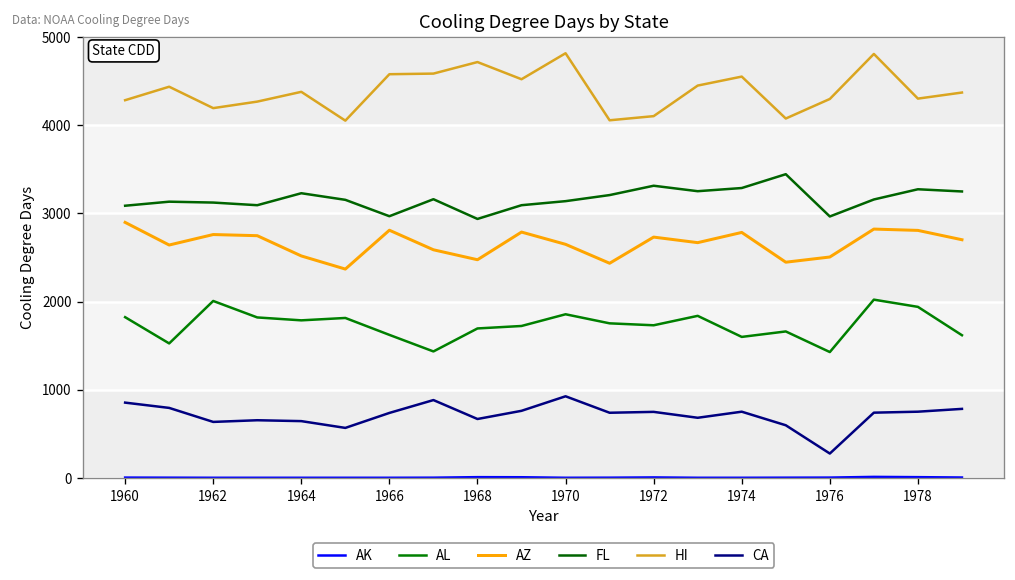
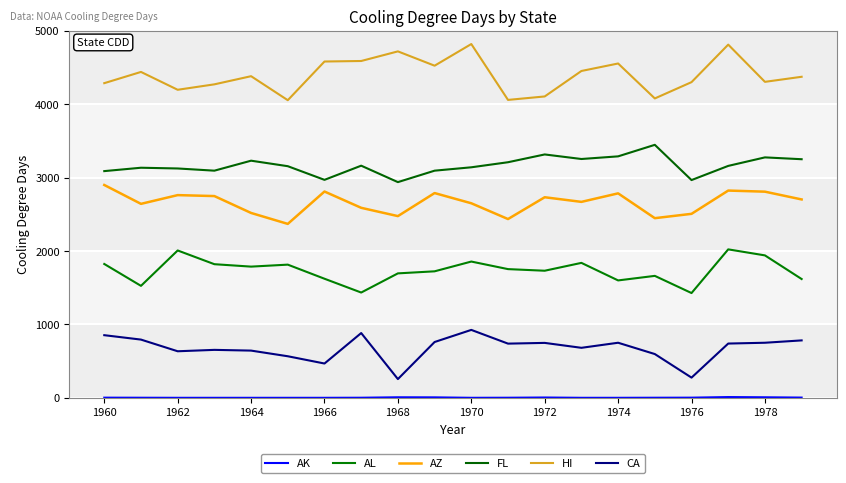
  {
    "AK": {
      "1960": 0,
      "1962": 0,
      "1964": 0,
      "1966": 0,
      "1968": 0,
      "1970": 0,
      "1972": 0,
      "1974": 0,
      "1976": 0,
      "1978": 0
    },
    "CA": {
      "1960": 900,
      "1962": 600,
      "1964": 600,
-     "1966": 700,
-     "1968": 700,
+     "1966": 500,
+     "1968": 300,
      "1970": 900,
      "1972": 700,
      "1974": 800,
      "1976": 300,
      "1978": 800
    }
  }
